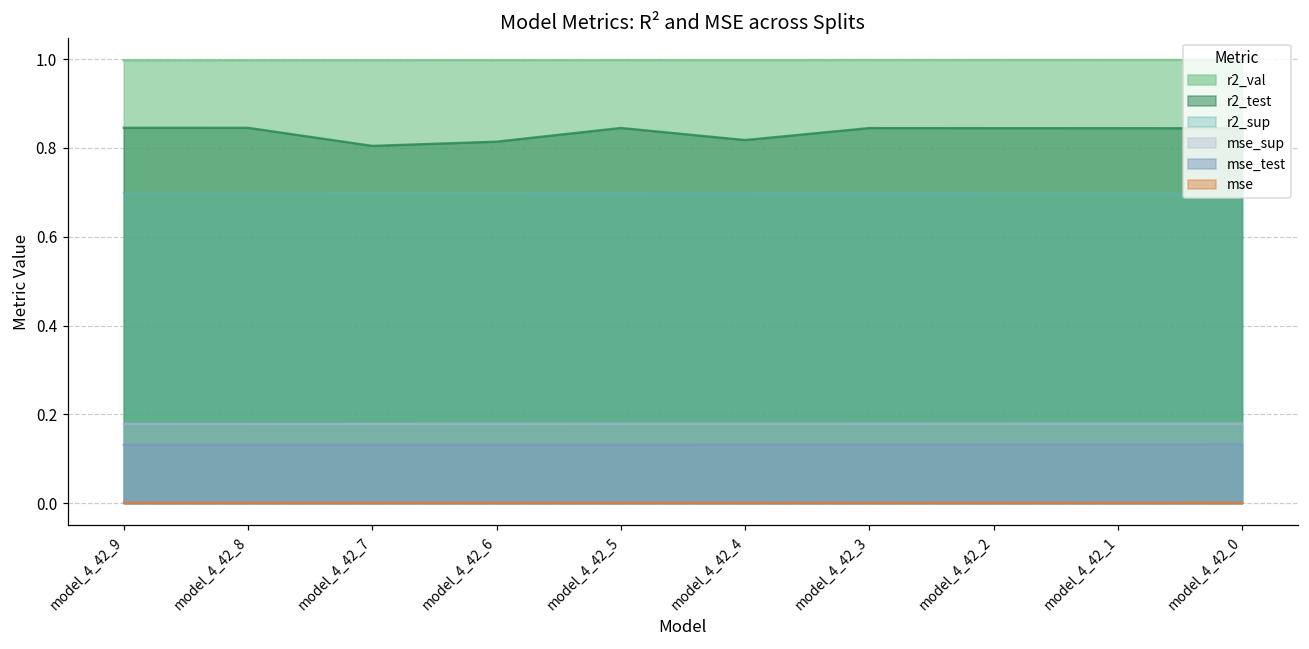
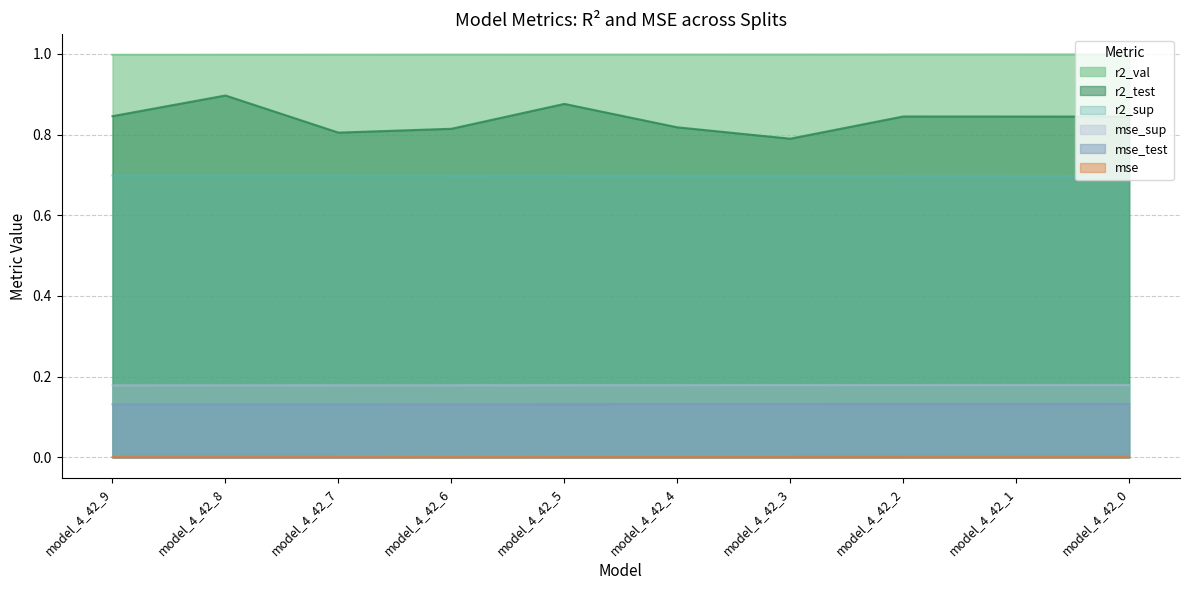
  {
    "r2_test": {
      "model_4_42_9": 0.85,
-     "model_4_42_8": 0.85,
+     "model_4_42_8": 0.90,
      "model_4_42_7": 0.80,
      "model_4_42_6": 0.81,
-     "model_4_42_5": 0.85,
+     "model_4_42_5": 0.88,
      "model_4_42_4": 0.82,
-     "model_4_42_3": 0.84,
+     "model_4_42_3": 0.79,
      "model_4_42_2": 0.84,
      "model_4_42_1": 0.84
    },
    "mse": {
      "model_4_42_9": 0.00,
      "model_4_42_8": 0.00,
      "model_4_42_7": 0.00,
      "model_4_42_6": 0.00,
      "model_4_42_5": 0.00,
      "model_4_42_4": 0.00,
      "model_4_42_3": 0.00,
      "model_4_42_2": 0.00,
      "model_4_42_1": 0.00,
      "model_4_42_0": 0.00
    }
  }
